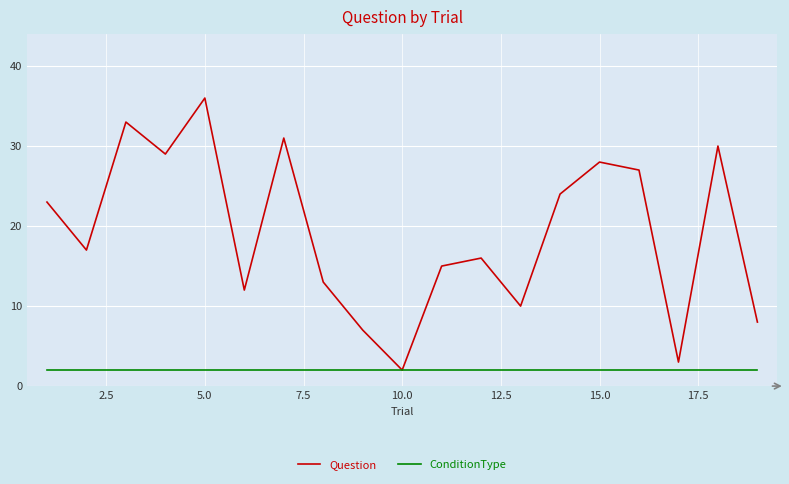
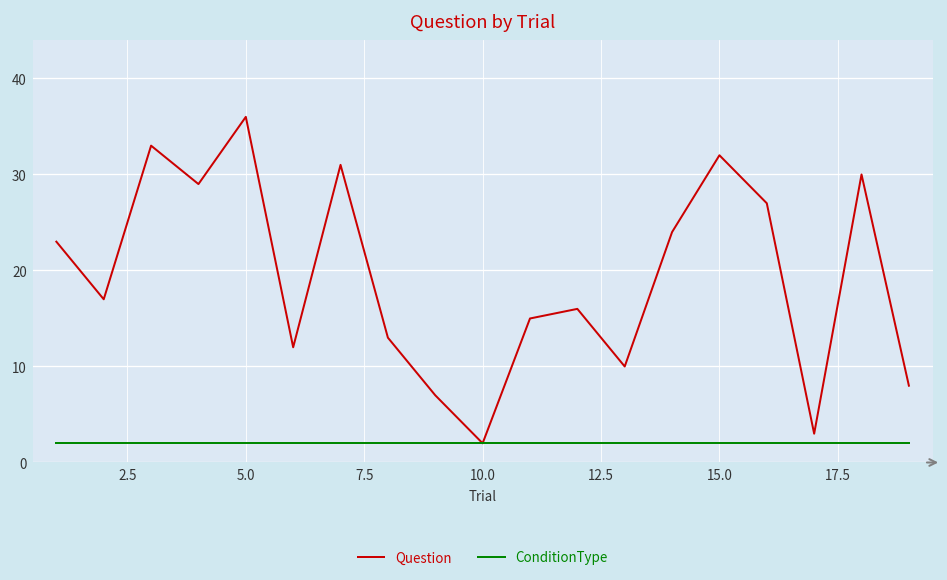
  {
    "Question": {
      "5.0": 36,
-     "15.0": 28
+     "15.0": 32
    },
    "ConditionType": {
      "5.0": 2,
      "15.0": 2
    }
  }
